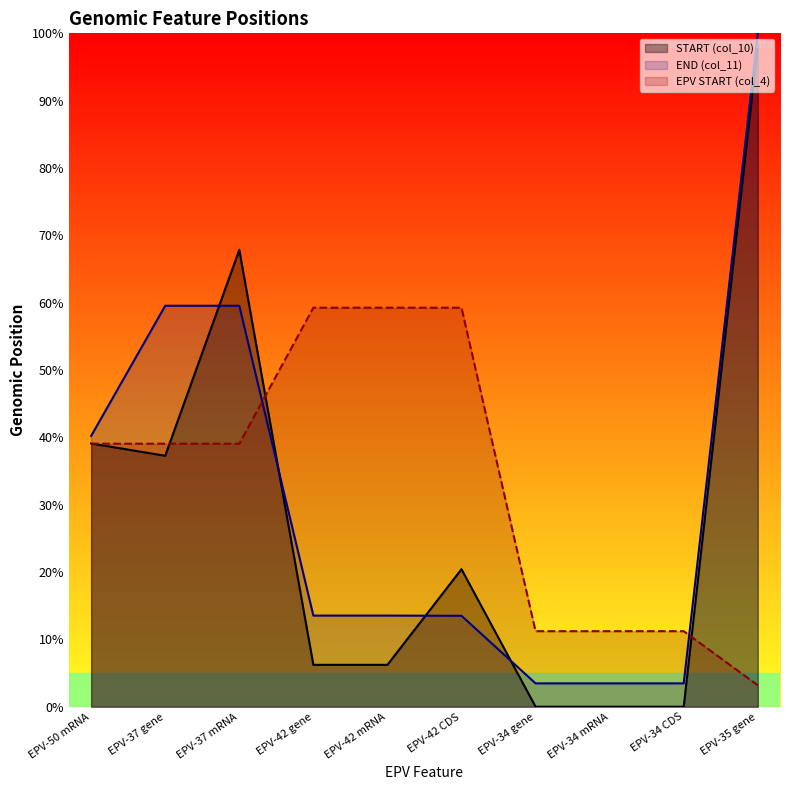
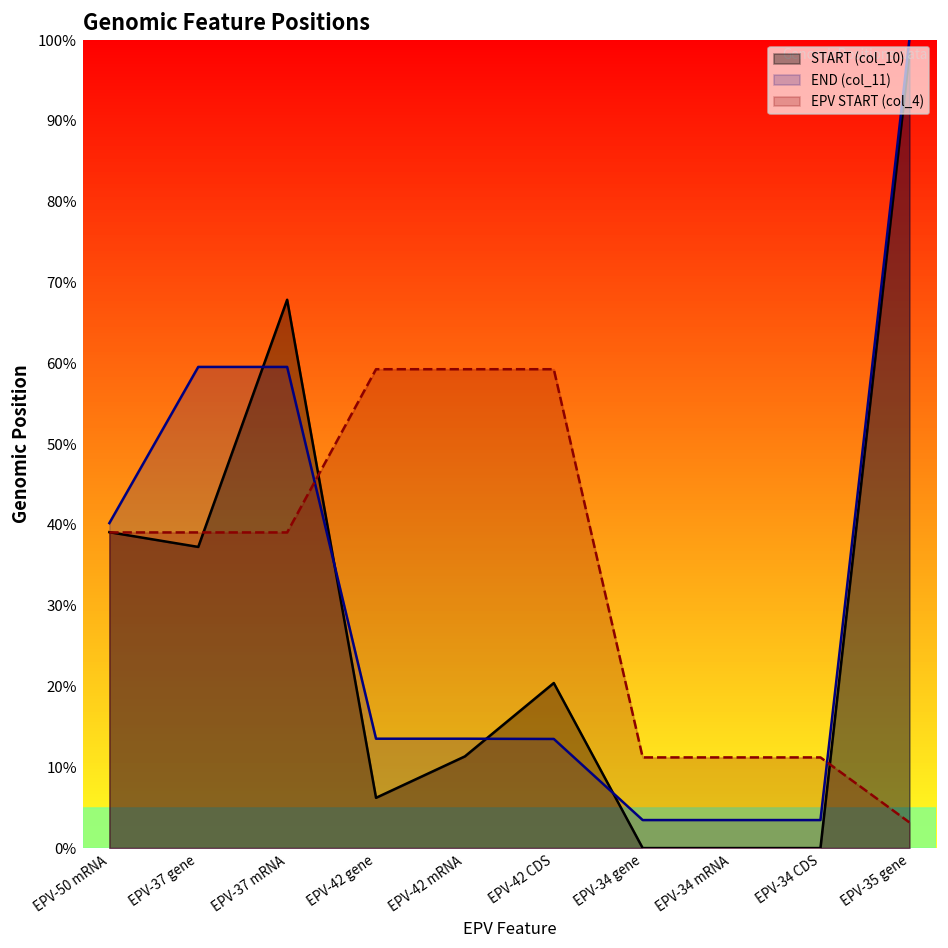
  {
    "START (col_10)": {
      "EPV-37 gene": "37%",
      "EPV-37 mRNA": "68%",
      "EPV-42 gene": "6%",
-     "EPV-42 mRNA": "6%",
+     "EPV-42 mRNA": "11%",
      "EPV-42 CDS": "20%"
    }
  }
